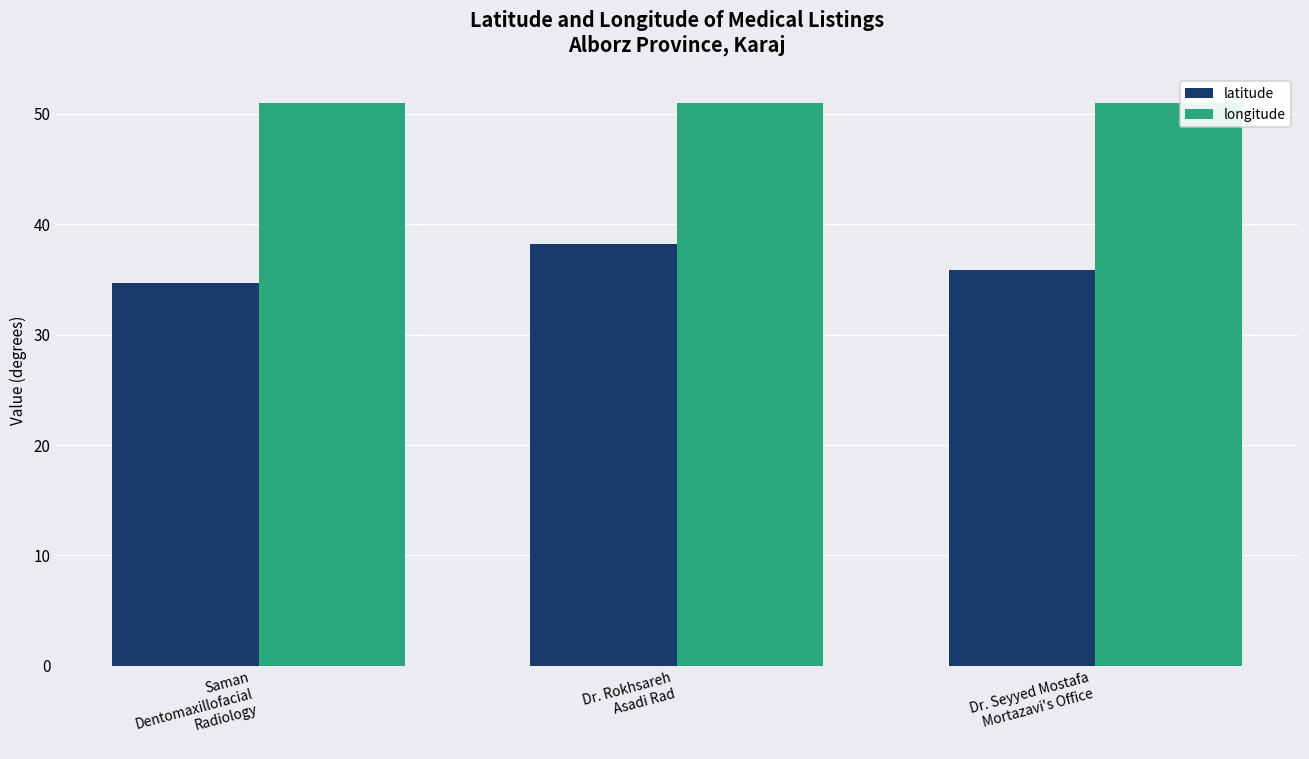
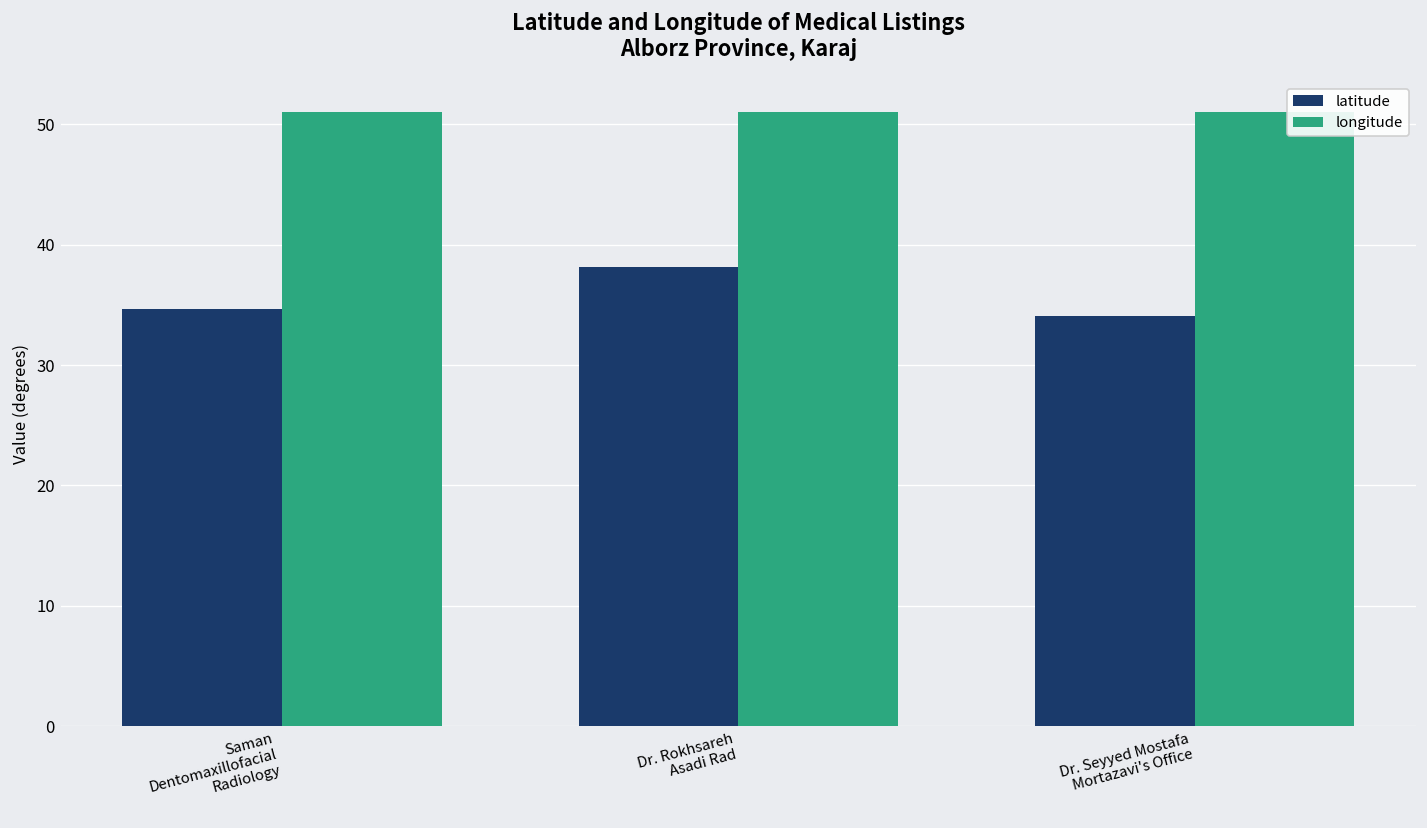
  {
    "latitude": {
      "Saman Dentomaxillofacial Radiology": 34.7,
      "Dr. Rokhsareh Asadi Rad": 38.2,
-     "Dr. Seyyed Mostafa Mortazavi's Office": 35.8
+     "Dr. Seyyed Mostafa Mortazavi's Office": 34.1
    },
    "longitude": {
      "Saman Dentomaxillofacial Radiology": 51.0,
      "Dr. Rokhsareh Asadi Rad": 51.0,
      "Dr. Seyyed Mostafa Mortazavi's Office": 51.0
    }
  }
